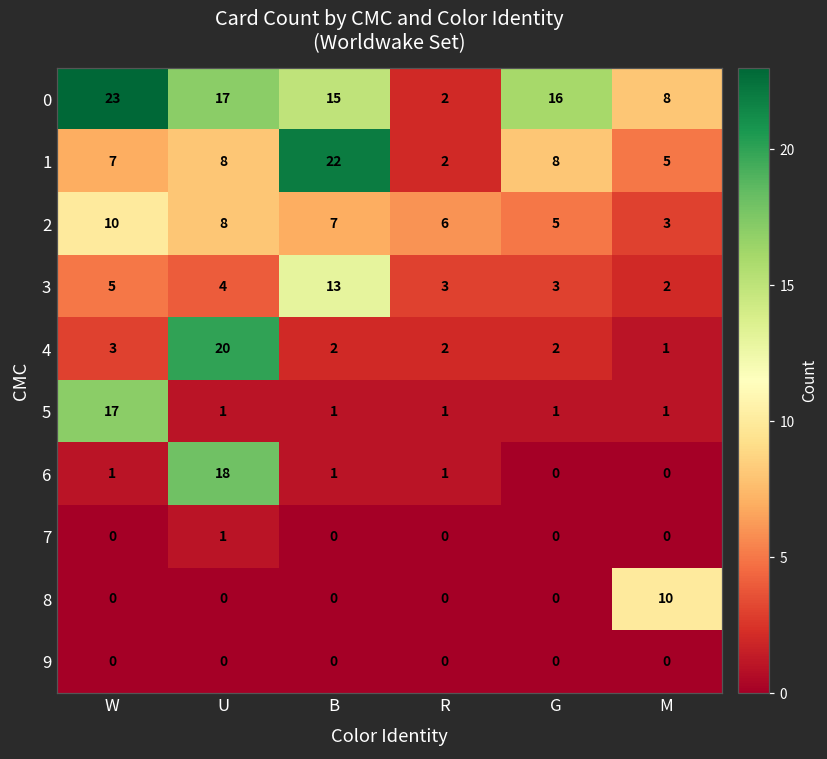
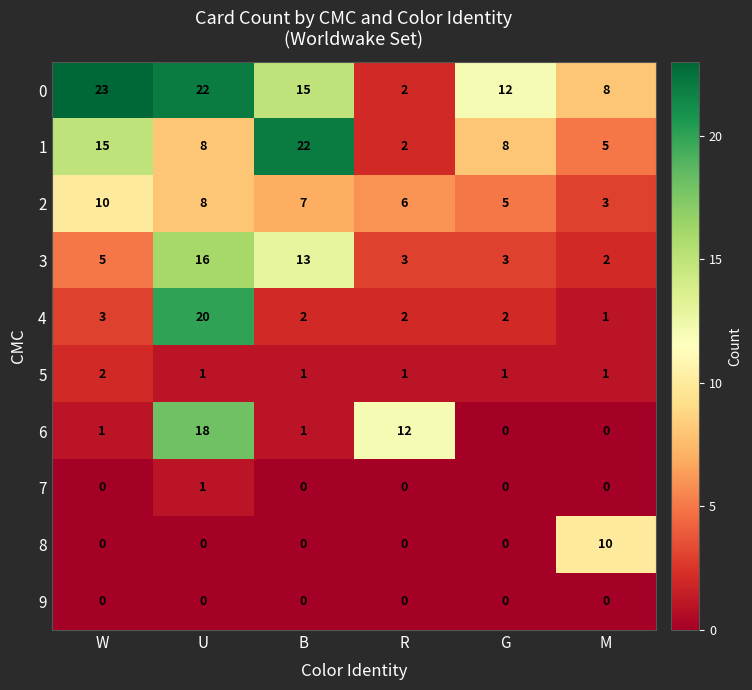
  {
    "0": {
      "W": 23,
-     "U": 17,
+     "U": 22,
      "B": 15,
      "R": 2,
-     "G": 16,
+     "G": 12,
      "M": 8
    },
    "1": {
-     "W": 7,
+     "W": 15,
      "U": 8,
      "B": 22,
      "R": 2,
      "G": 8,
      "M": 5
    },
    "2": {
      "W": 10,
      "U": 8,
      "B": 7,
      "R": 6,
      "G": 5,
      "M": 3
    },
    "3": {
      "W": 5,
-     "U": 4,
+     "U": 16,
      "B": 13,
      "R": 3,
      "G": 3,
      "M": 2
    },
    "4": {
      "W": 3,
      "U": 20,
      "B": 2,
      "R": 2,
      "G": 2,
      "M": 1
    },
    "5": {
-     "W": 17,
+     "W": 2,
      "U": 1,
      "B": 1,
      "R": 1,
      "G": 1,
      "M": 1
    },
    "6": {
      "W": 1,
      "U": 18,
      "B": 1,
-     "R": 1,
+     "R": 12,
      "G": 0,
      "M": 0
    },
    "7": {
      "W": 0,
      "U": 1,
      "B": 0,
      "R": 0,
      "G": 0,
      "M": 0
    },
    "8": {
      "W": 0,
      "U": 0,
      "B": 0,
      "R": 0,
      "G": 0,
      "M": 10
    },
    "9": {
      "W": 0,
      "U": 0,
      "B": 0,
      "R": 0,
      "G": 0,
      "M": 0
    }
  }
